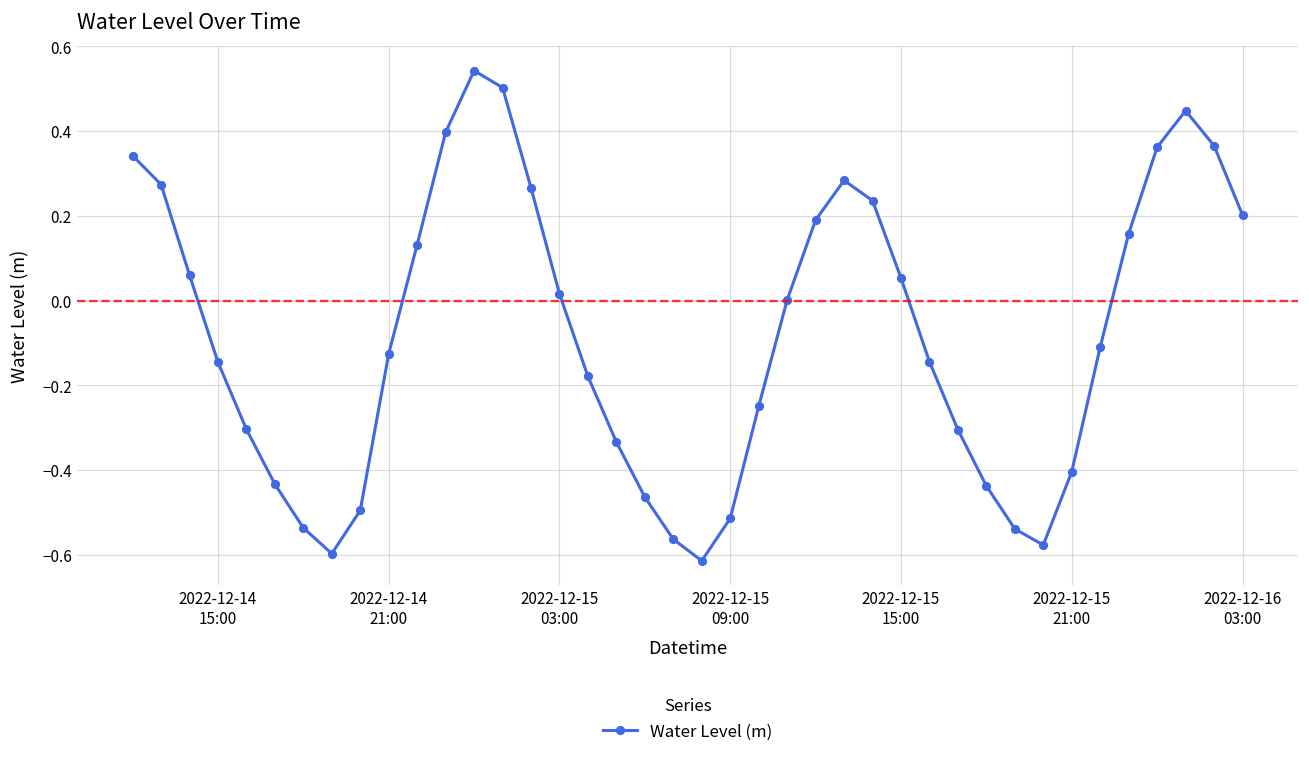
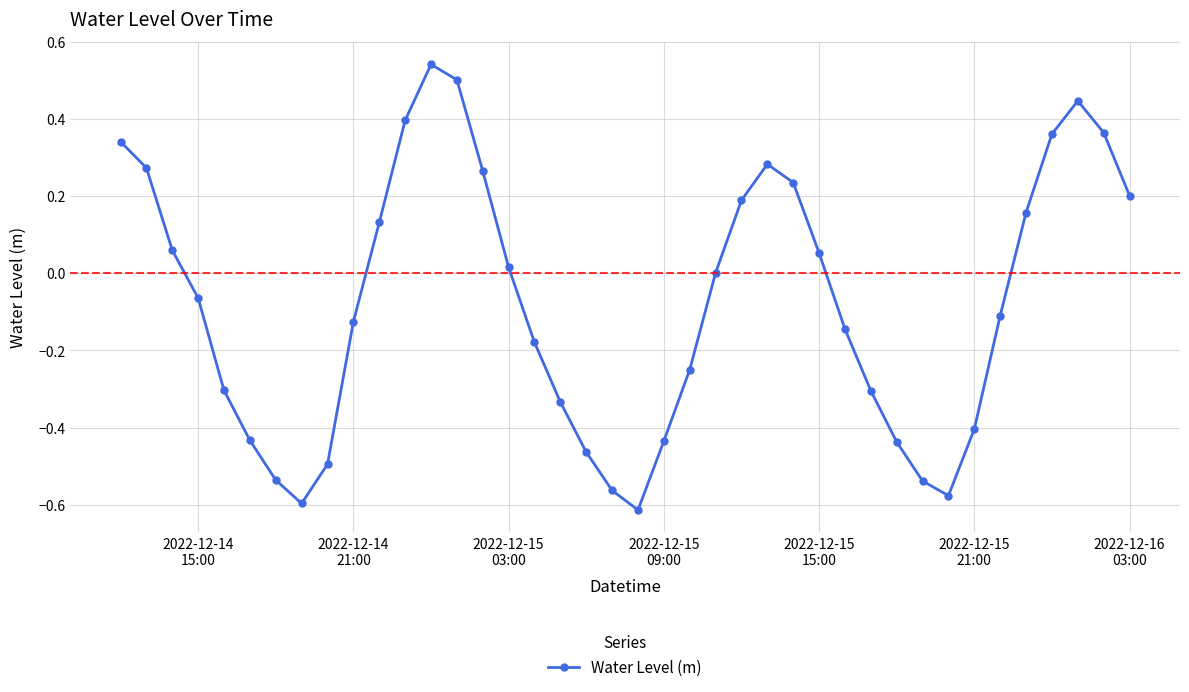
  {
-   "2022-12-14 15:00": -0.15,
+   "2022-12-14 15:00": -0.06,
    "2022-12-14 21:00": -0.13,
    "2022-12-15 03:00": 0.02,
-   "2022-12-15 09:00": -0.51,
+   "2022-12-15 09:00": -0.44,
    "2022-12-15 15:00": 0.05,
    "2022-12-15 21:00": -0.40,
    "2022-12-16 03:00": 0.20
  }
